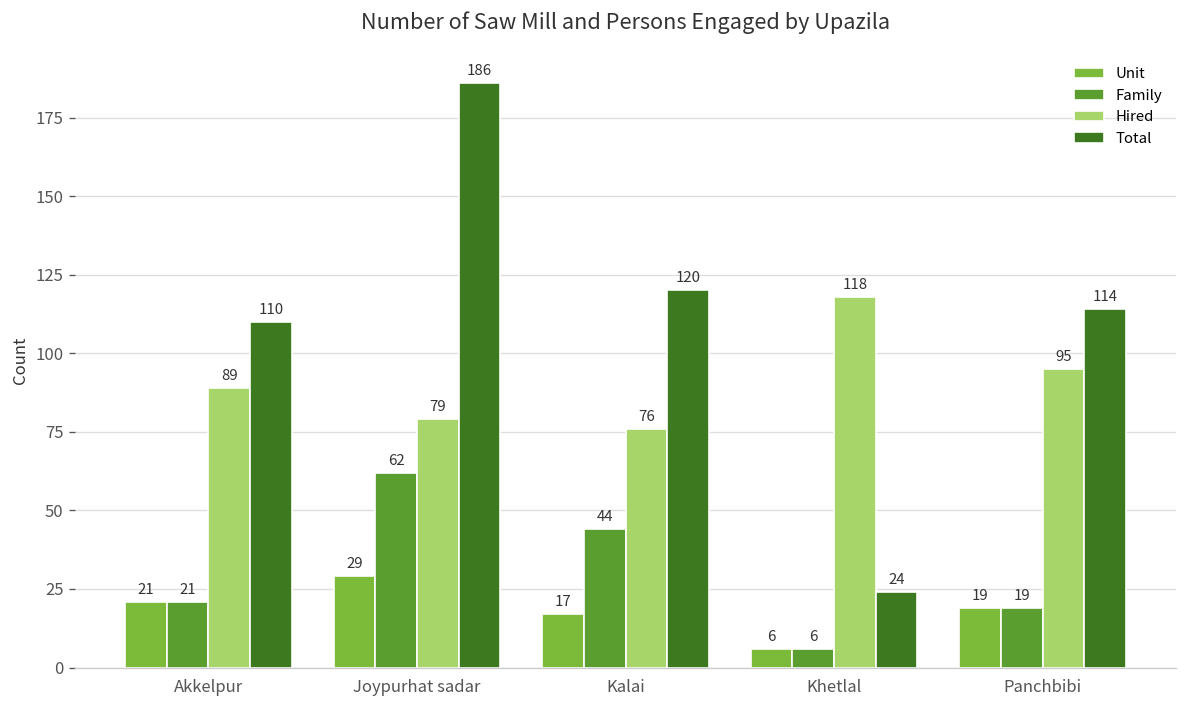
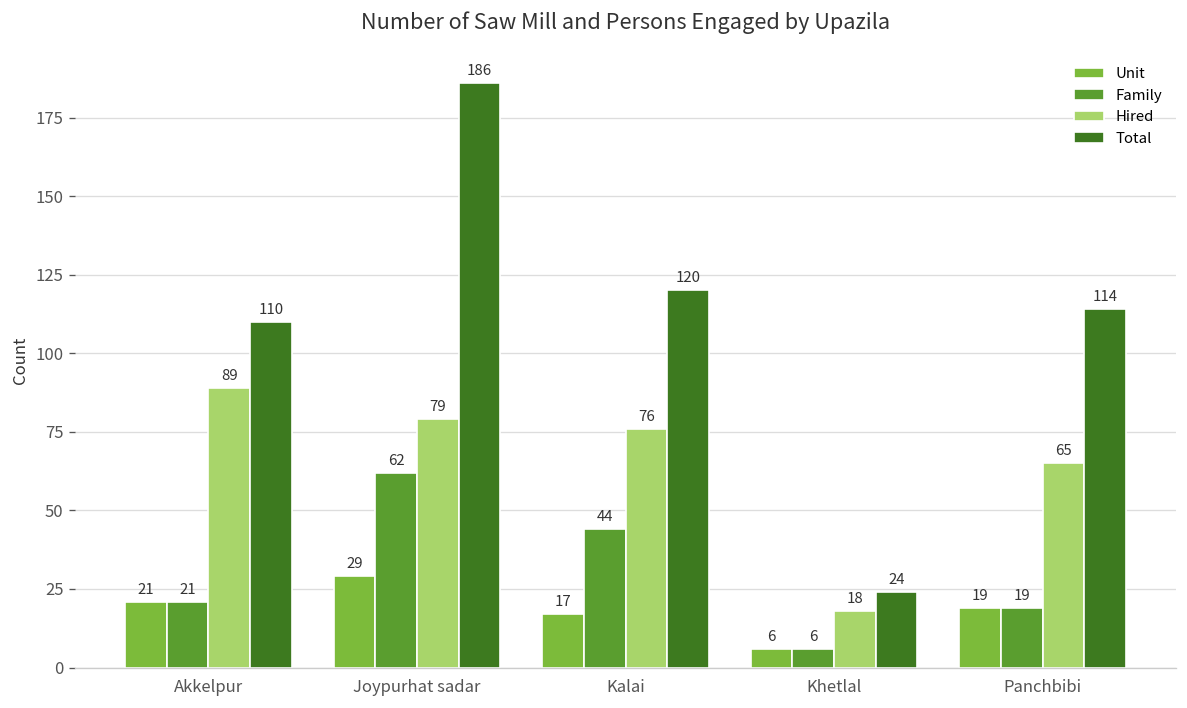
  {
    "Hired": {
      "Akkelpur": 89,
      "Joypurhat sadar": 79,
      "Kalai": 76,
-     "Khetlal": 118,
-     "Panchbibi": 95
+     "Khetlal": 18,
+     "Panchbibi": 65
    }
  }
